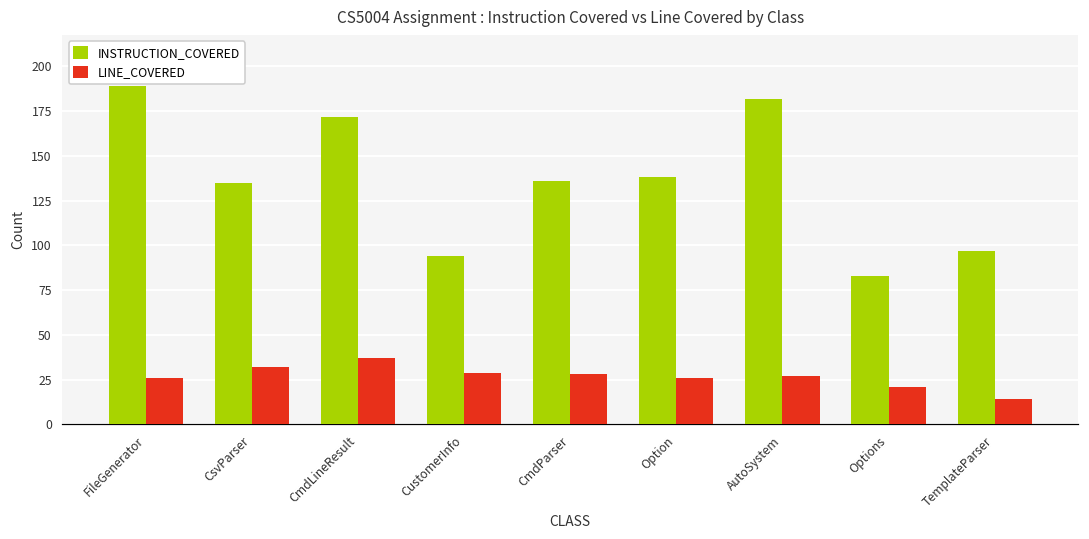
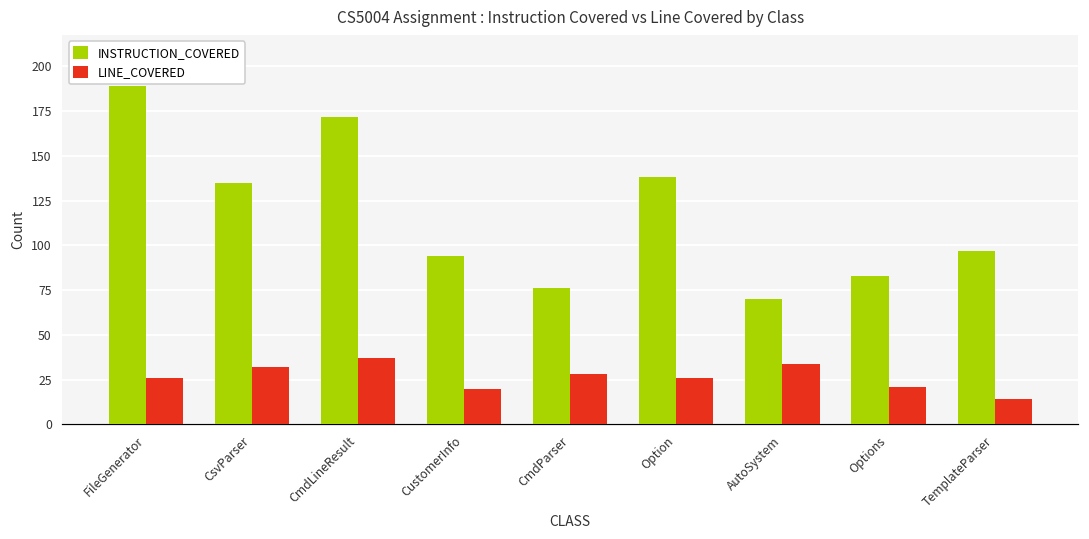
  {
    "INSTRUCTION_COVERED": {
      "FileGenerator": 189,
      "CsvParser": 135,
      "CmdLineResult": 172,
      "CustomerInfo": 94,
-     "CmdParser": 136,
+     "CmdParser": 76,
      "Option": 138,
-     "AutoSystem": 182,
+     "AutoSystem": 70,
      "Options": 83,
      "TemplateParser": 97
    },
    "LINE_COVERED": {
      "FileGenerator": 26,
      "CsvParser": 32,
      "CmdLineResult": 37,
-     "CustomerInfo": 29,
+     "CustomerInfo": 20,
      "CmdParser": 28,
      "Option": 26,
-     "AutoSystem": 27,
+     "AutoSystem": 34,
      "Options": 21,
      "TemplateParser": 14
    }
  }
